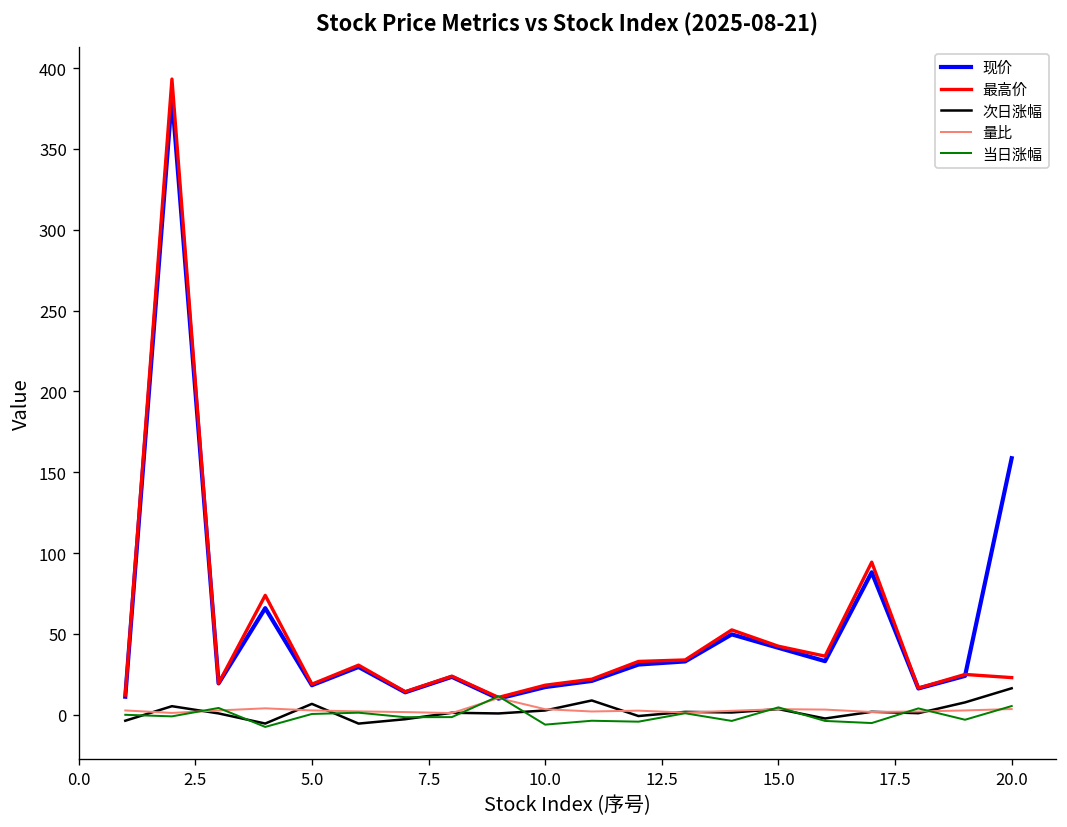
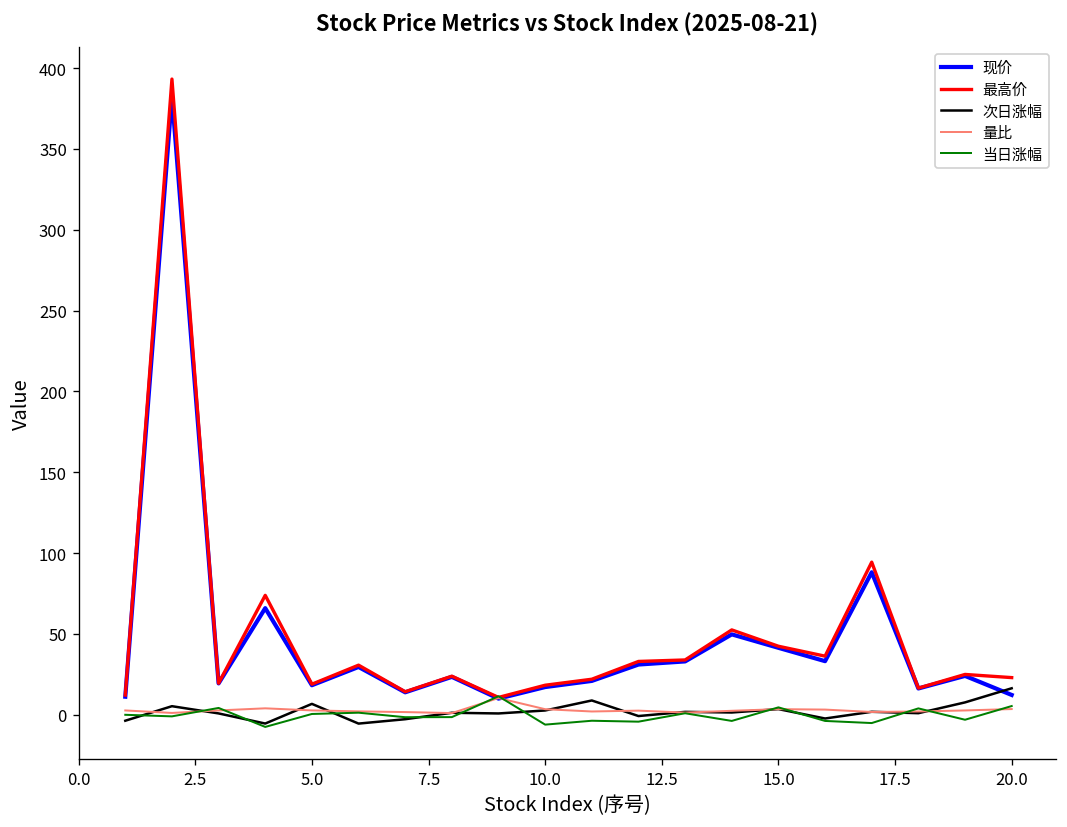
  {
    "现价": {
-     "20.0": 159
+     "20.0": 12
    },
    "最高价": {
      "20.0": 23
    },
    "次日涨幅": {
      "5.0": 7,
      "20.0": 16
    },
    "量比": {
      "5.0": 3
    },
    "当日涨幅": {
      "5.0": 1,
      "10.0": -6
    }
  }
